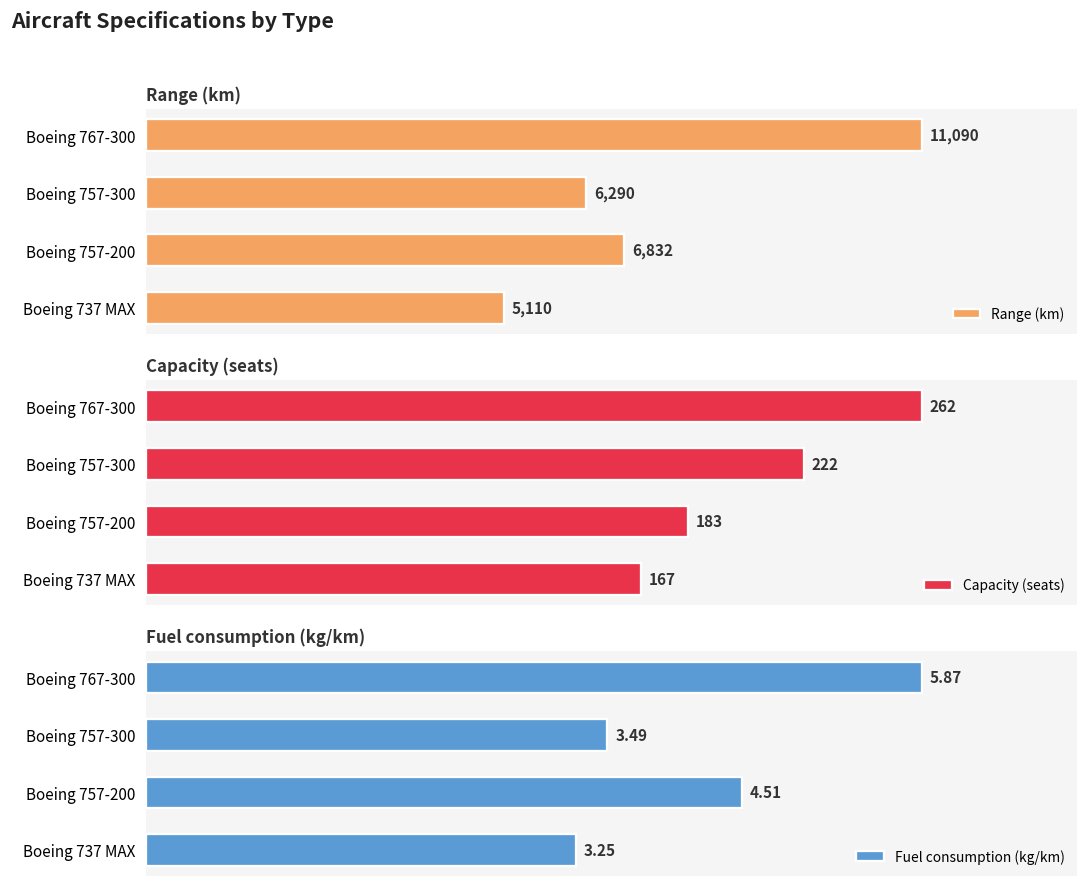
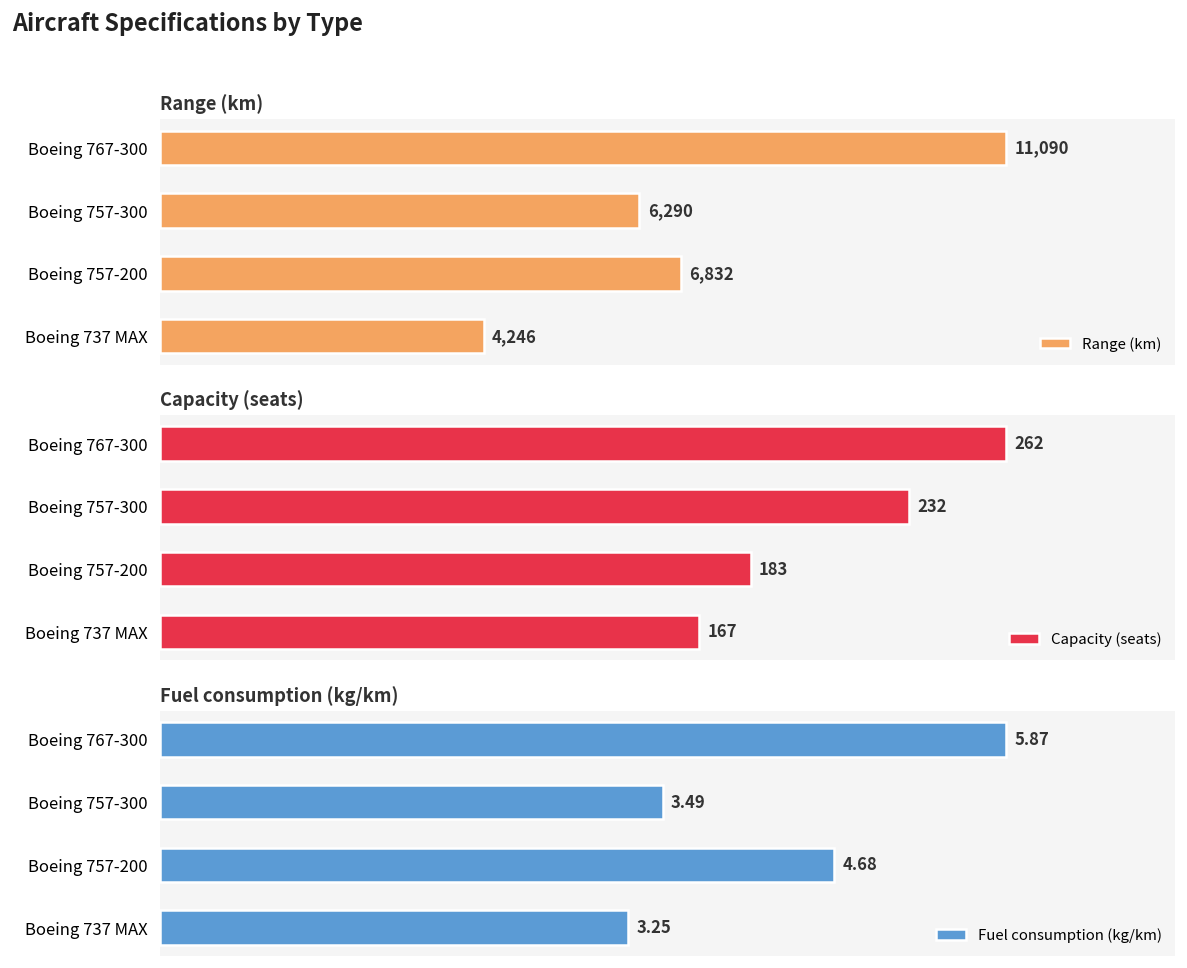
  {
    "Range (km)": {
      "Boeing 767-300": "11,090",
      "Boeing 757-300": "6,290",
      "Boeing 757-200": "6,832",
-     "Boeing 737 MAX": "5,110"
+     "Boeing 737 MAX": "4,246"
    },
    "Capacity (seats)": {
      "Boeing 767-300": "262",
-     "Boeing 757-300": "222",
+     "Boeing 757-300": "232",
      "Boeing 757-200": "183",
      "Boeing 737 MAX": "167"
    },
    "Fuel consumption (kg/km)": {
      "Boeing 767-300": "5.87",
      "Boeing 757-300": "3.49",
-     "Boeing 757-200": "4.51",
+     "Boeing 757-200": "4.68",
      "Boeing 737 MAX": "3.25"
    }
  }
